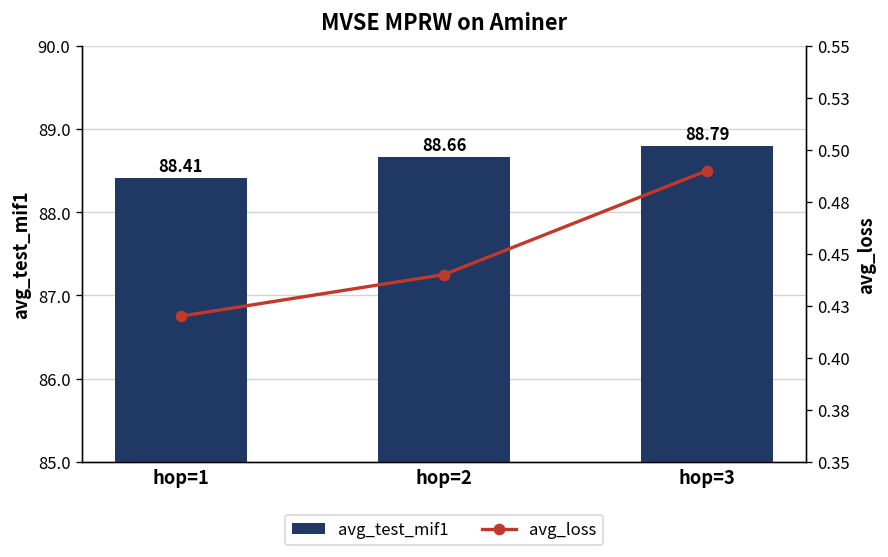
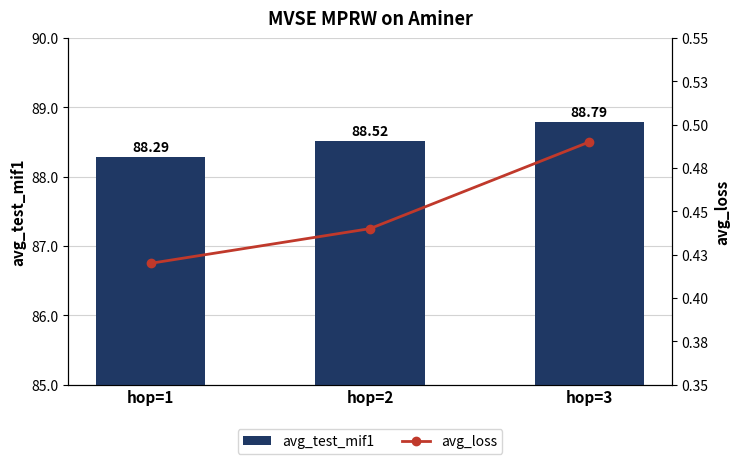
  {
    "avg_test_mif1": {
-     "hop=1": 88.41,
-     "hop=2": 88.66,
+     "hop=1": 88.29,
+     "hop=2": 88.52,
      "hop=3": 88.79
    }
  }
